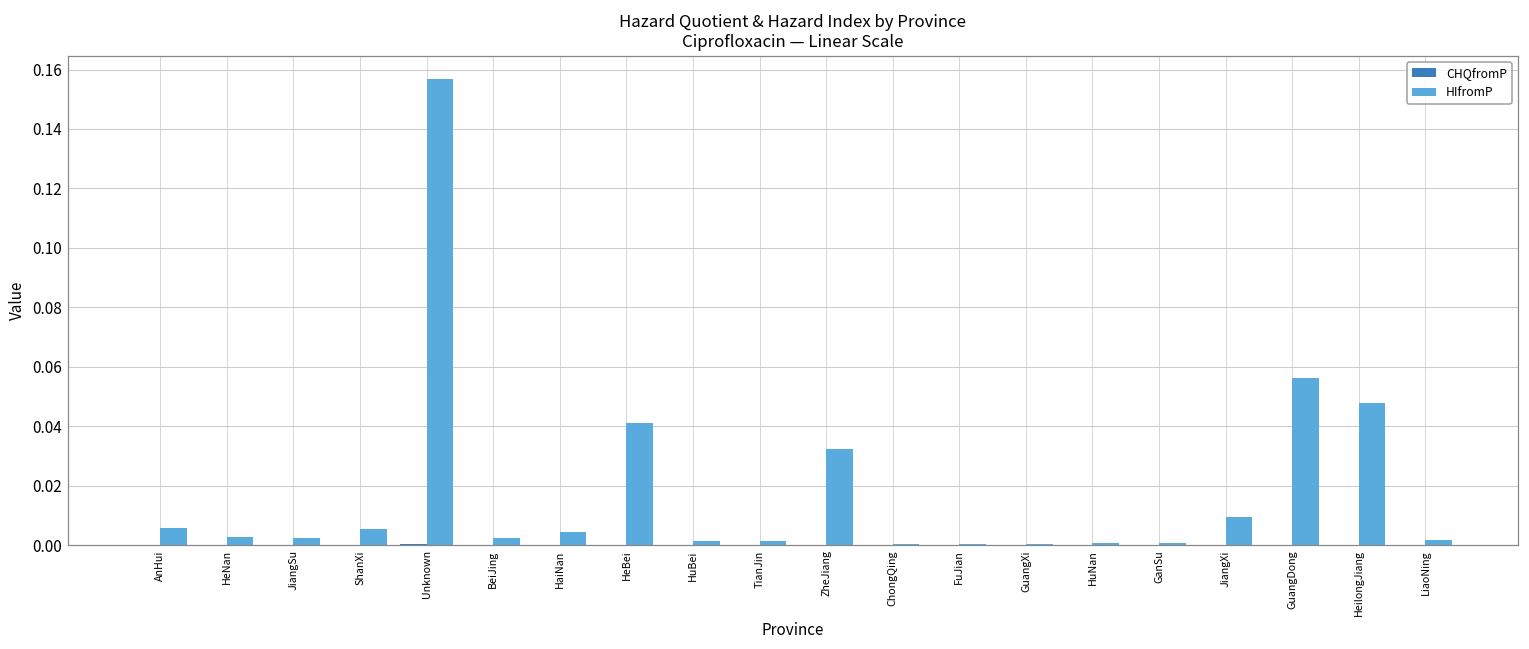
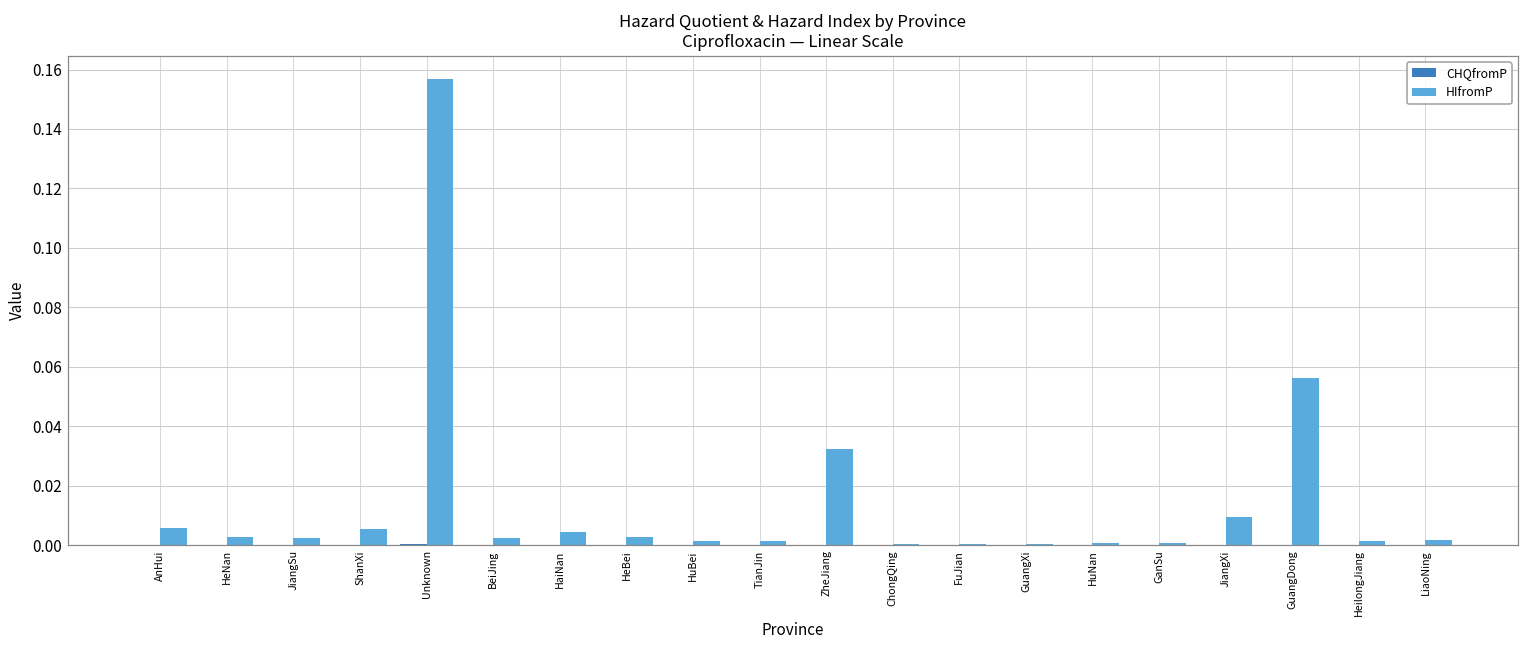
  {
    "HIfromP": {
      "AnHui": 0.006,
      "HeNan": 0.003,
      "JiangSu": 0.002,
      "ShanXi": 0.005,
      "Unknown": 0.157,
      "BeiJing": 0.002,
      "HaiNan": 0.004,
-     "HeBei": 0.041,
+     "HeBei": 0.003,
      "HuBei": 0.001,
      "TianJin": 0.001,
      "ZheJiang": 0.032,
      "JiangXi": 0.010,
      "GuangDong": 0.056,
-     "HeilongJiang": 0.048,
+     "HeilongJiang": 0.001,
      "LiaoNing": 0.002
    }
  }
